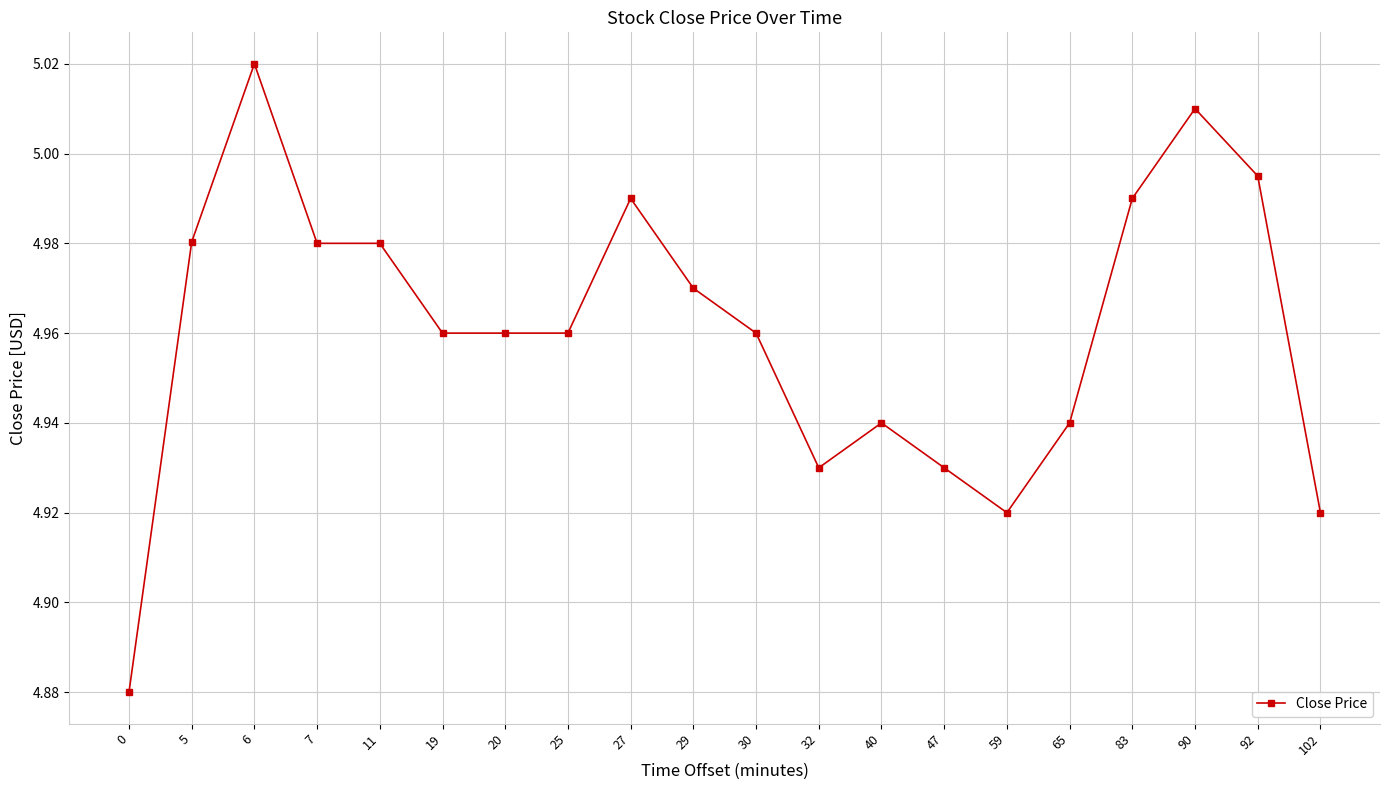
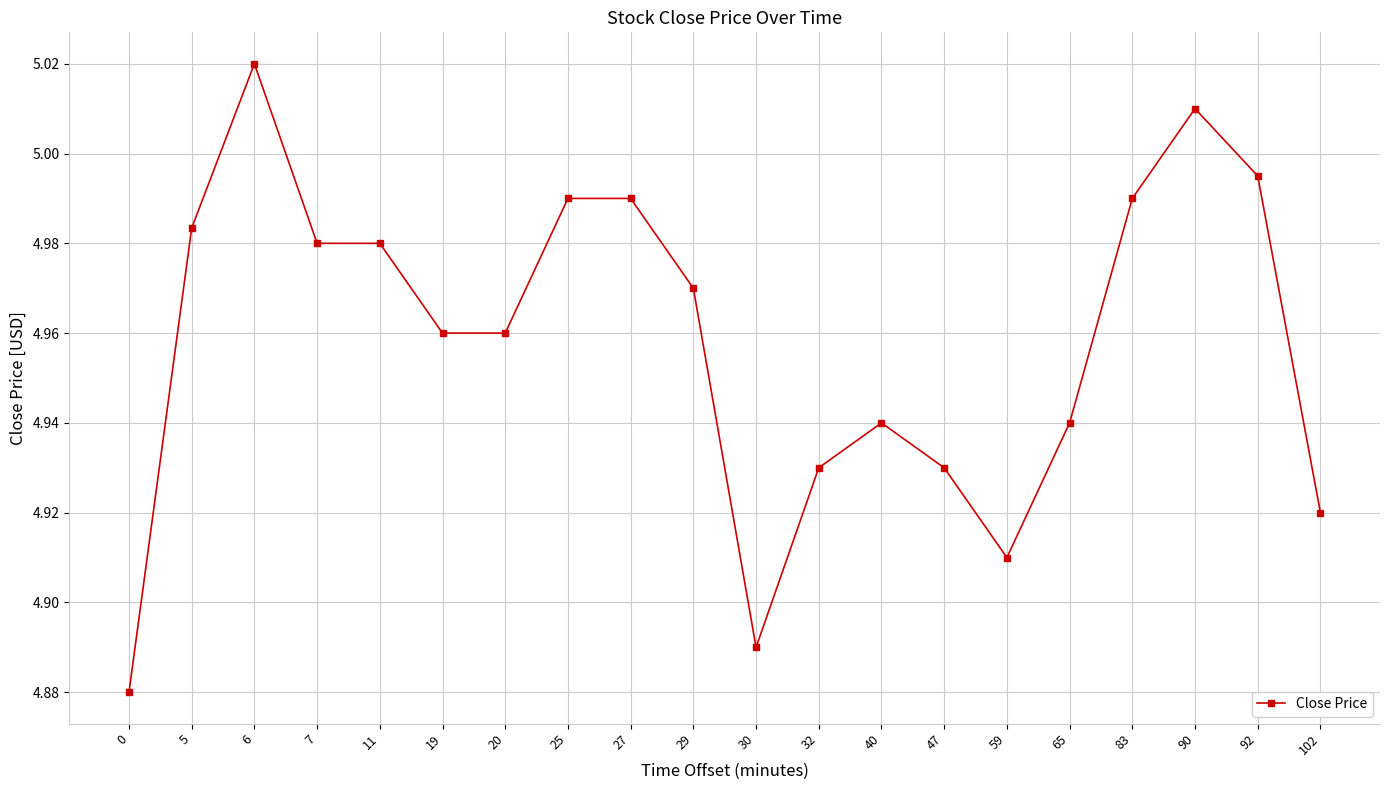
  {
    "0": 4.880,
-   "5": 4.980,
+   "5": 4.983,
    "6": 5.020,
    "7": 4.980,
    "11": 4.980,
    "19": 4.960,
    "20": 4.960,
-   "25": 4.96,
+   "25": 4.99,
    "27": 4.990,
    "29": 4.970,
-   "30": 4.96,
+   "30": 4.89,
    "32": 4.930,
    "40": 4.940,
    "47": 4.930,
-   "59": 4.92,
+   "59": 4.91,
    "65": 4.940,
    "83": 4.990,
    "90": 5.010,
    "92": 4.995,
    "102": 4.920
  }
